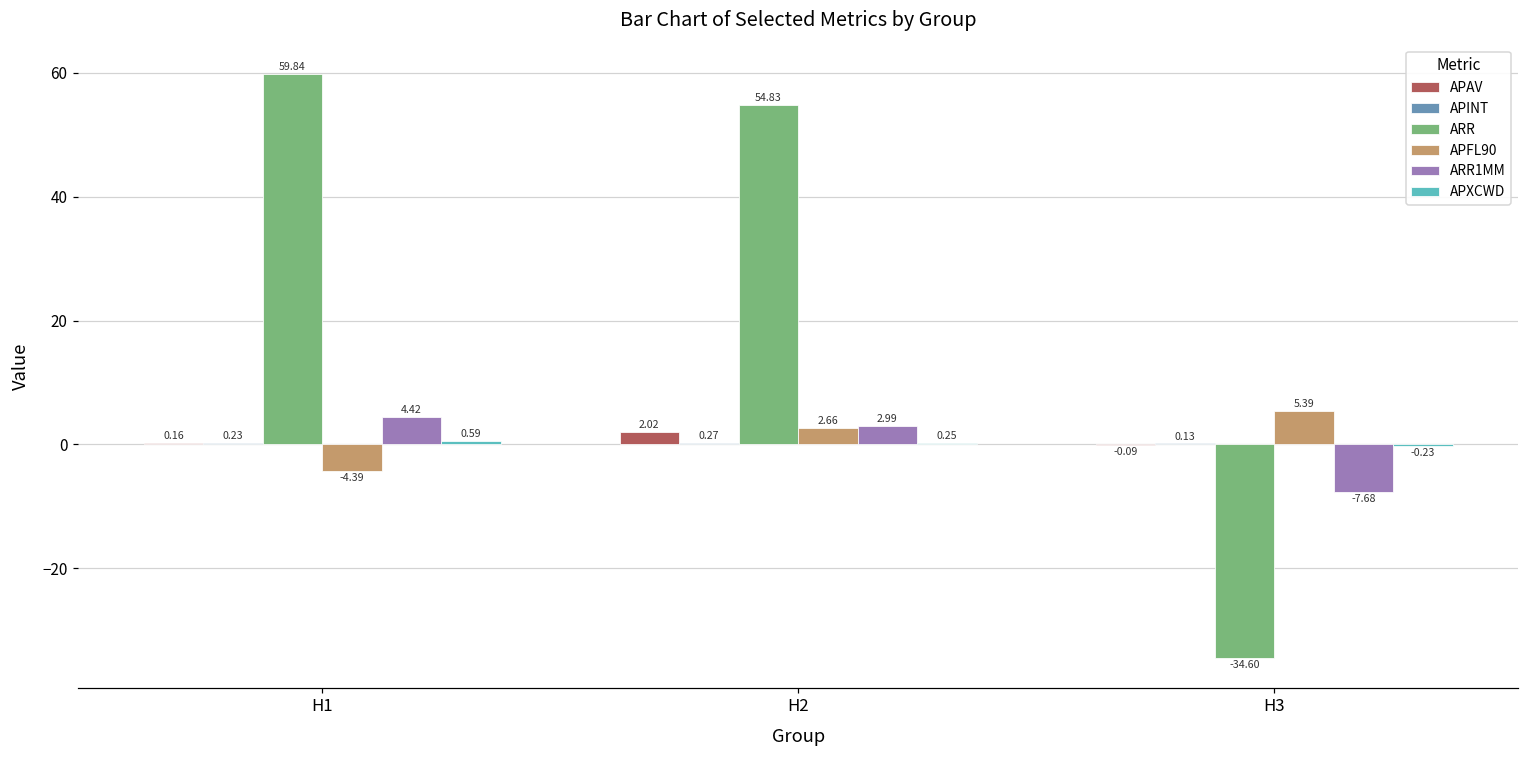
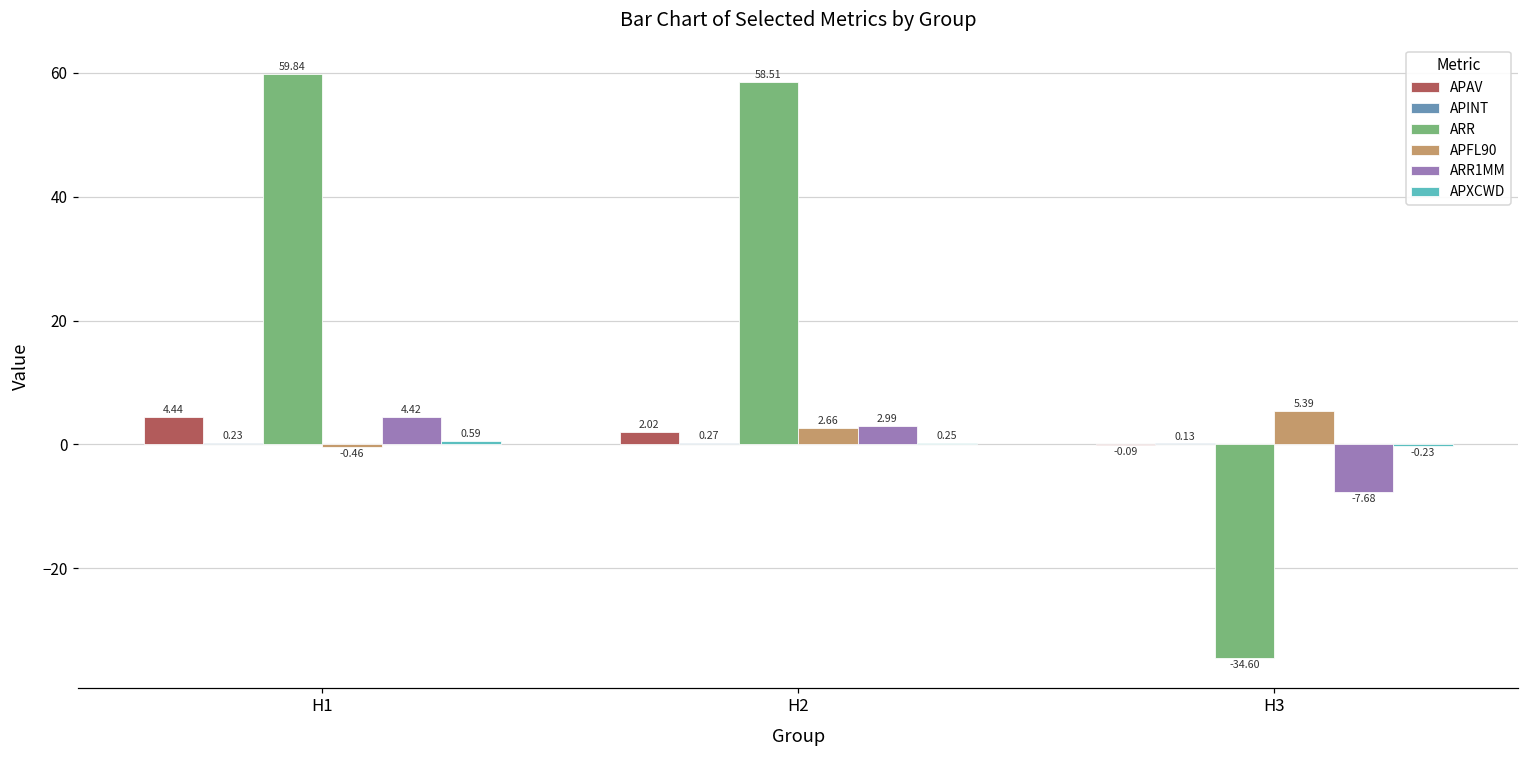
  {
    "APAV": {
-     "H1": 0.16,
+     "H1": 4.44,
      "H2": 2.02,
      "H3": -0.09
    },
    "ARR": {
      "H1": 59.84,
-     "H2": 54.83,
+     "H2": 58.51,
      "H3": -34.60
    },
    "APFL90": {
-     "H1": -4.39,
+     "H1": -0.46,
      "H2": 2.66,
      "H3": 5.39
    }
  }
